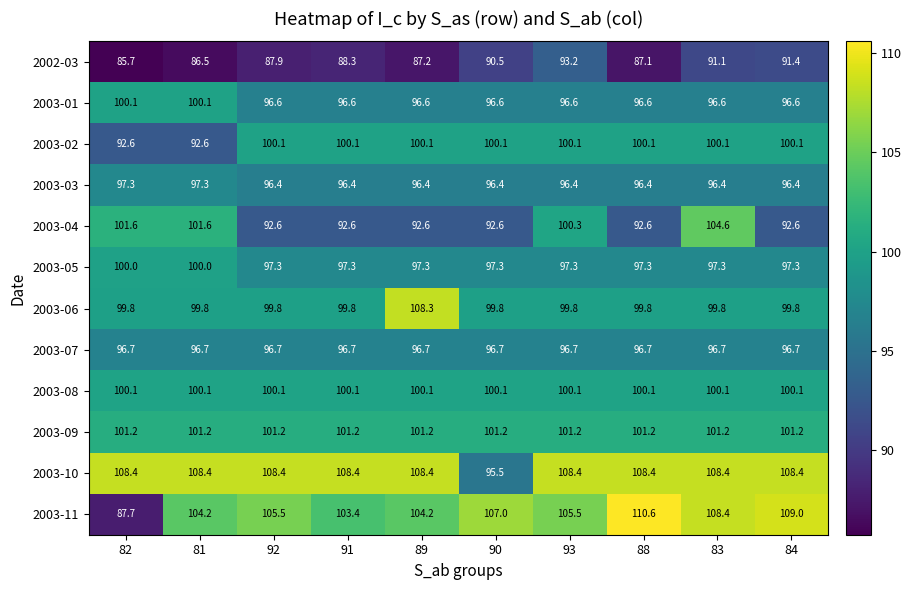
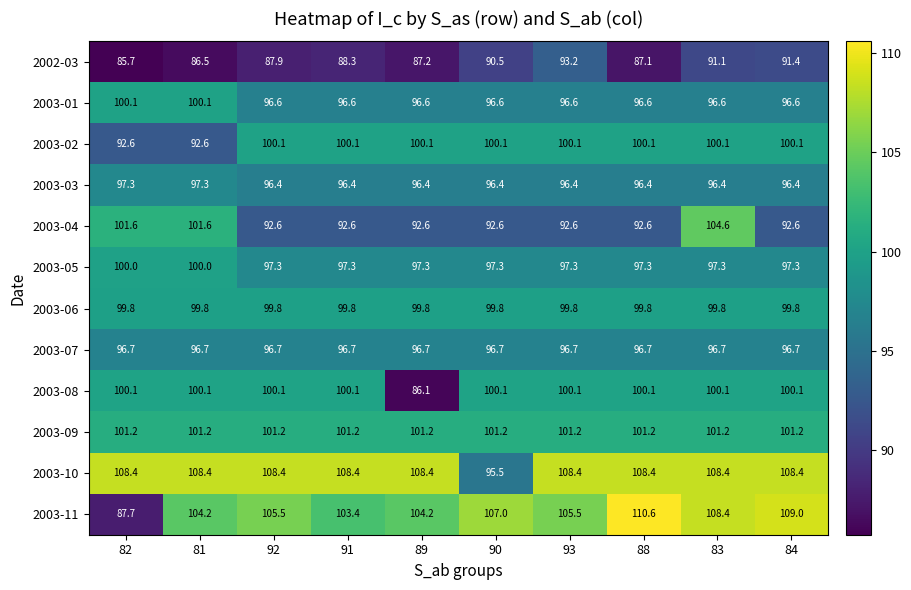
  {
    "2002-03": {
      "82": 85.7,
      "81": 86.5,
      "92": 87.9,
      "91": 88.3,
      "89": 87.2,
      "90": 90.5,
      "93": 93.2,
      "88": 87.1,
      "83": 91.1,
      "84": 91.4
    },
    "2003-01": {
      "82": 100.1,
      "81": 100.1,
      "92": 96.6,
      "91": 96.6,
      "89": 96.6,
      "90": 96.6,
      "93": 96.6,
      "88": 96.6,
      "83": 96.6,
      "84": 96.6
    },
    "2003-02": {
      "82": 92.6,
      "81": 92.6,
      "92": 100.1,
      "91": 100.1,
      "89": 100.1,
      "90": 100.1,
      "93": 100.1,
      "88": 100.1,
      "83": 100.1,
      "84": 100.1
    },
    "2003-03": {
      "82": 97.3,
      "81": 97.3,
      "92": 96.4,
      "91": 96.4,
      "89": 96.4,
      "90": 96.4,
      "93": 96.4,
      "88": 96.4,
      "83": 96.4,
      "84": 96.4
    },
    "2003-04": {
      "82": 101.6,
      "81": 101.6,
      "92": 92.6,
      "91": 92.6,
      "89": 92.6,
      "90": 92.6,
-     "93": 100.3,
+     "93": 92.6,
      "88": 92.6,
      "83": 104.6,
      "84": 92.6
    },
    "2003-05": {
      "82": 100.0,
      "81": 100.0,
      "92": 97.3,
      "91": 97.3,
      "89": 97.3,
      "90": 97.3,
      "93": 97.3,
      "88": 97.3,
      "83": 97.3,
      "84": 97.3
    },
    "2003-06": {
      "82": 99.8,
      "81": 99.8,
      "92": 99.8,
      "91": 99.8,
-     "89": 108.3,
+     "89": 99.8,
      "90": 99.8,
      "93": 99.8,
      "88": 99.8,
      "83": 99.8,
      "84": 99.8
    },
    "2003-07": {
      "82": 96.7,
      "81": 96.7,
      "92": 96.7,
      "91": 96.7,
      "89": 96.7,
      "90": 96.7,
      "93": 96.7,
      "88": 96.7,
      "83": 96.7,
      "84": 96.7
    },
    "2003-08": {
      "82": 100.1,
      "81": 100.1,
      "92": 100.1,
      "91": 100.1,
-     "89": 100.1,
+     "89": 86.1,
      "90": 100.1,
      "93": 100.1,
      "88": 100.1,
      "83": 100.1,
      "84": 100.1
    },
    "2003-09": {
      "82": 101.2,
      "81": 101.2,
      "92": 101.2,
      "91": 101.2,
      "89": 101.2,
      "90": 101.2,
      "93": 101.2,
      "88": 101.2,
      "83": 101.2,
      "84": 101.2
    },
    "2003-10": {
      "82": 108.4,
      "81": 108.4,
      "92": 108.4,
      "91": 108.4,
      "89": 108.4,
      "90": 95.5,
      "93": 108.4,
      "88": 108.4,
      "83": 108.4,
      "84": 108.4
    },
    "2003-11": {
      "82": 87.7,
      "81": 104.2,
      "92": 105.5,
      "91": 103.4,
      "89": 104.2,
      "90": 107.0,
      "93": 105.5,
      "88": 110.6,
      "83": 108.4,
      "84": 109.0
    }
  }
